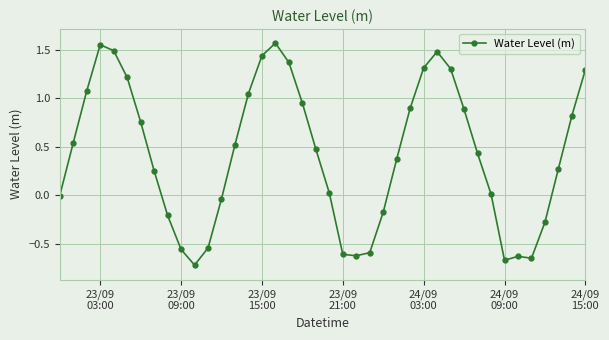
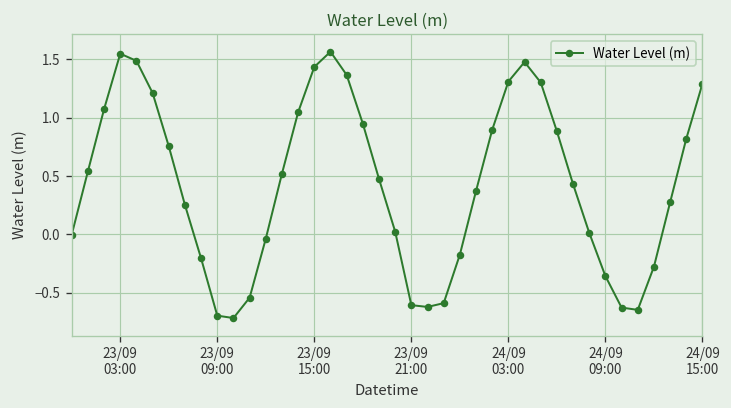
  {
    "23/09 03:00": 1.5,
-   "23/09 09:00": -0.6,
+   "23/09 09:00": -0.7,
    "23/09 15:00": 1.4,
    "23/09 21:00": -0.6,
    "24/09 03:00": 1.3,
-   "24/09 09:00": -0.7,
+   "24/09 09:00": -0.4,
    "24/09 15:00": 1.3
  }
